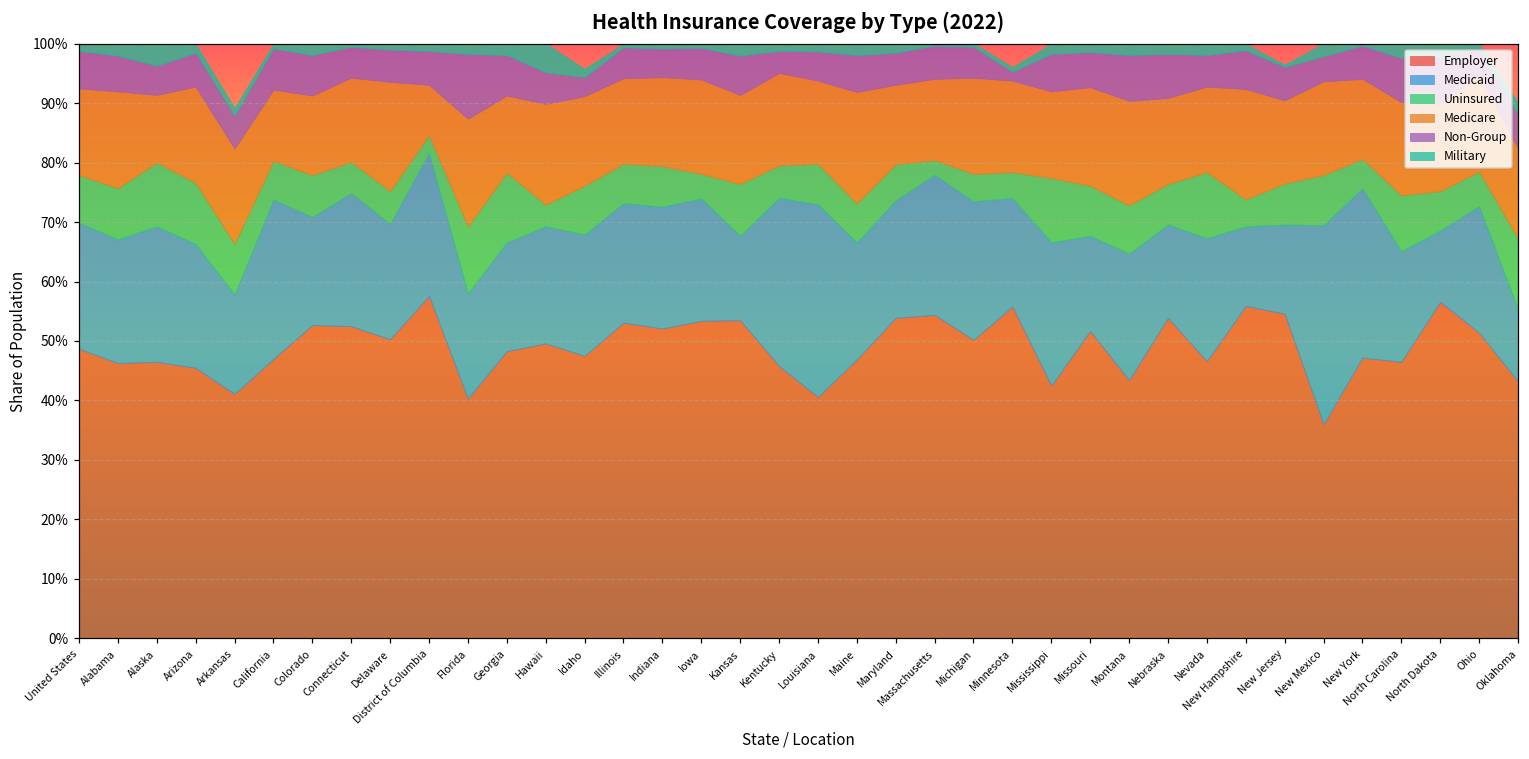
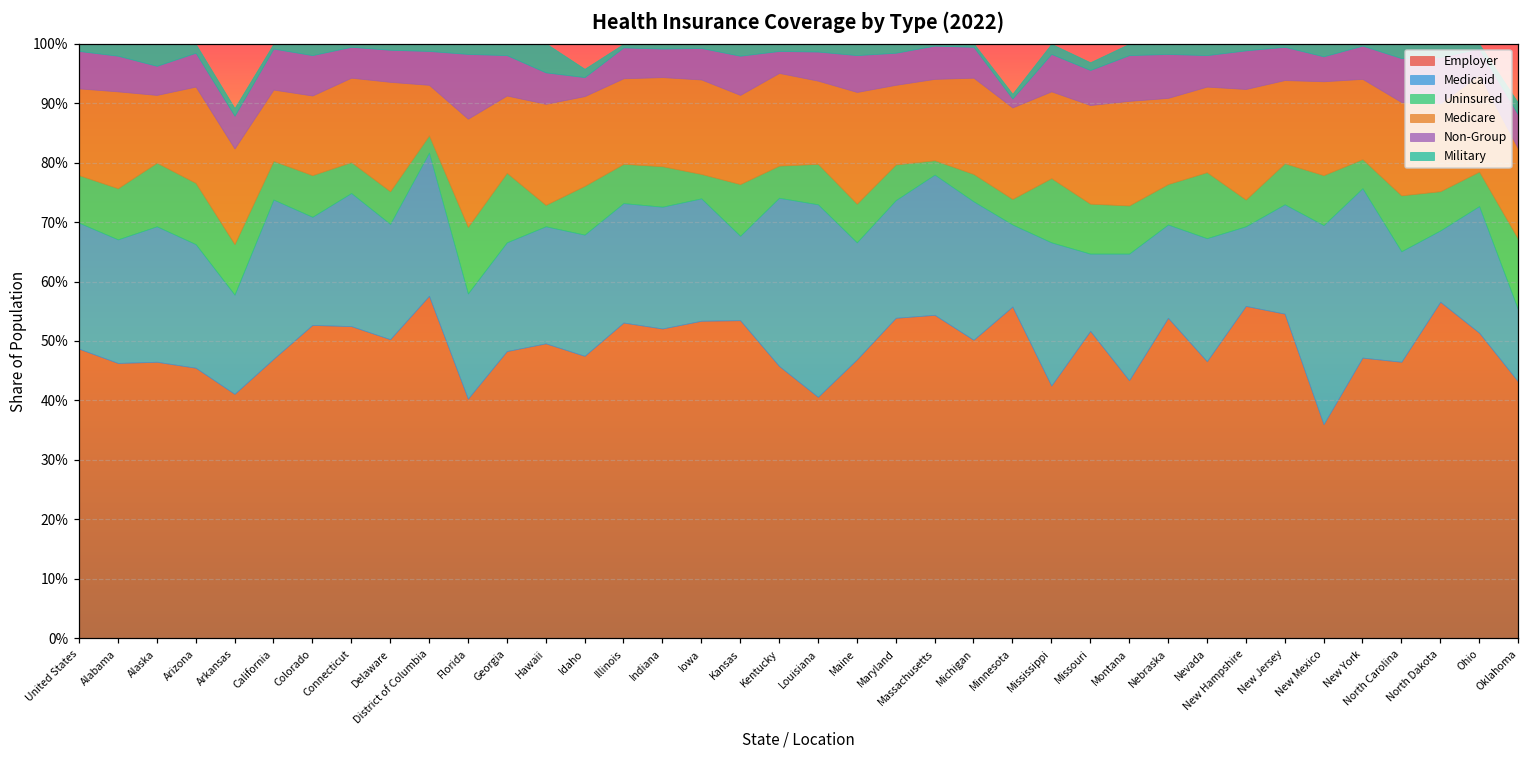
  {
    "Medicaid": {
      "United States": "21%",
      "Alabama": "21%",
      "Alaska": "23%",
      "Arizona": "21%",
      "Arkansas": "17%",
      "California": "27%",
      "Colorado": "18%",
      "Connecticut": "22%",
      "Delaware": "19%",
      "District of Columbia": "24%",
      "Florida": "18%",
      "Georgia": "18%",
      "Hawaii": "20%",
      "Idaho": "20%",
      "Illinois": "20%",
      "Indiana": "20%",
      "Iowa": "21%",
      "Kansas": "14%",
      "Kentucky": "28%",
      "Louisiana": "32%",
      "Maine": "20%",
      "Maryland": "20%",
      "Massachusetts": "24%",
      "Michigan": "23%",
-     "Minnesota": "18%",
+     "Minnesota": "14%",
      "Mississippi": "24%",
-     "Missouri": "16%",
+     "Missouri": "13%",
      "Montana": "21%",
      "Nebraska": "16%",
      "Nevada": "21%",
      "New Hampshire": "13%",
-     "New Jersey": "15%",
+     "New Jersey": "18%",
      "New Mexico": "34%",
      "New York": "28%",
      "North Carolina": "19%",
      "North Dakota": "12%",
      "Ohio": "21%",
      "Oklahoma": "12%"
    },
    "Non-Group": {
      "United States": "6%",
      "Alabama": "6%",
      "Alaska": "5%",
      "Arizona": "6%",
      "Arkansas": "6%",
      "California": "7%",
      "Colorado": "7%",
      "Connecticut": "5%",
      "Delaware": "5%",
      "District of Columbia": "6%",
      "Florida": "11%",
      "Georgia": "7%",
      "Hawaii": "5%",
      "Idaho": "3%",
      "Illinois": "5%",
      "Indiana": "5%",
      "Iowa": "5%",
      "Kansas": "7%",
      "Kentucky": "4%",
      "Louisiana": "5%",
      "Maine": "6%",
      "Maryland": "5%",
      "Michigan": "5%",
      "Minnesota": "2%",
      "Mississippi": "6%",
      "Missouri": "6%",
      "Montana": "8%",
      "Nebraska": "7%",
      "Nevada": "5%",
      "New Hampshire": "6%",
      "New Mexico": "4%",
      "North Carolina": "7%",
      "Ohio": "4%",
      "Oklahoma": "6%"
    }
  }
